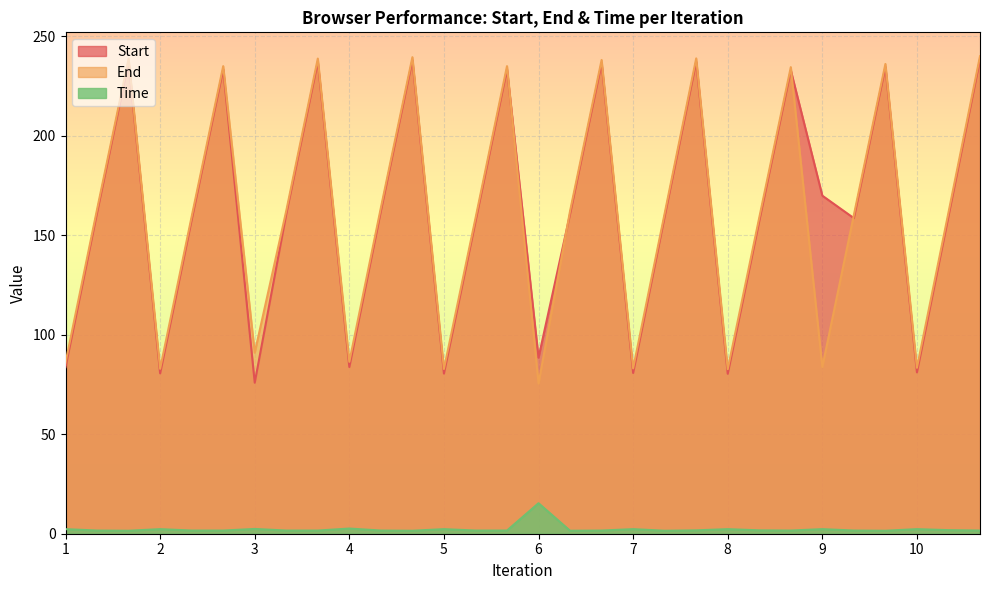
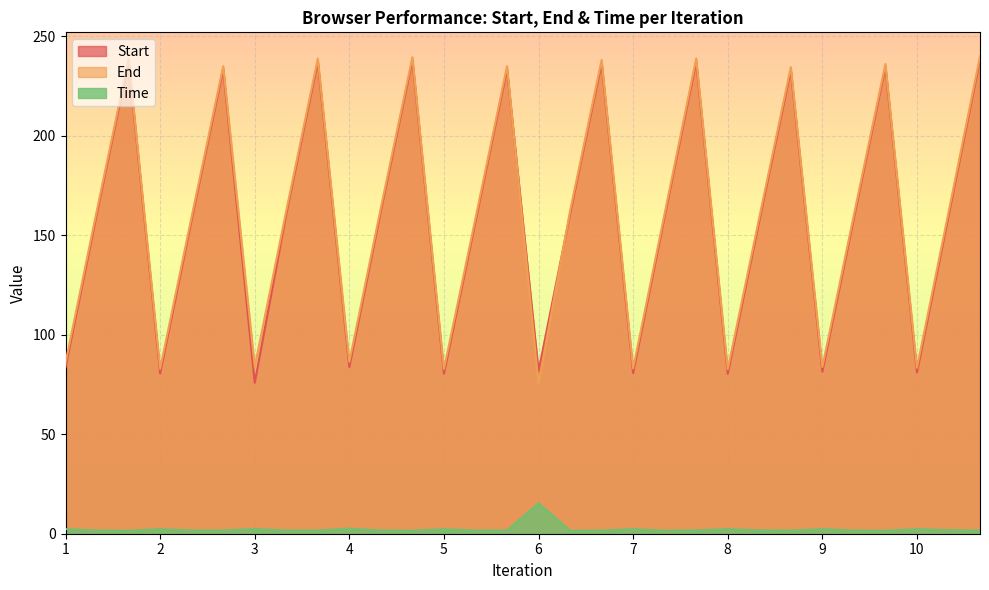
  {
    "Start": {
      "3": 76,
-     "6": 89,
-     "9": 170
+     "6": 82,
+     "9": 82
    },
    "End": {
-     "3": 91,
+     "3": 84,
      "6": 76,
      "9": 84
    },
    "Time": {
      "3": 2,
      "6": 15,
      "9": 2
    }
  }
